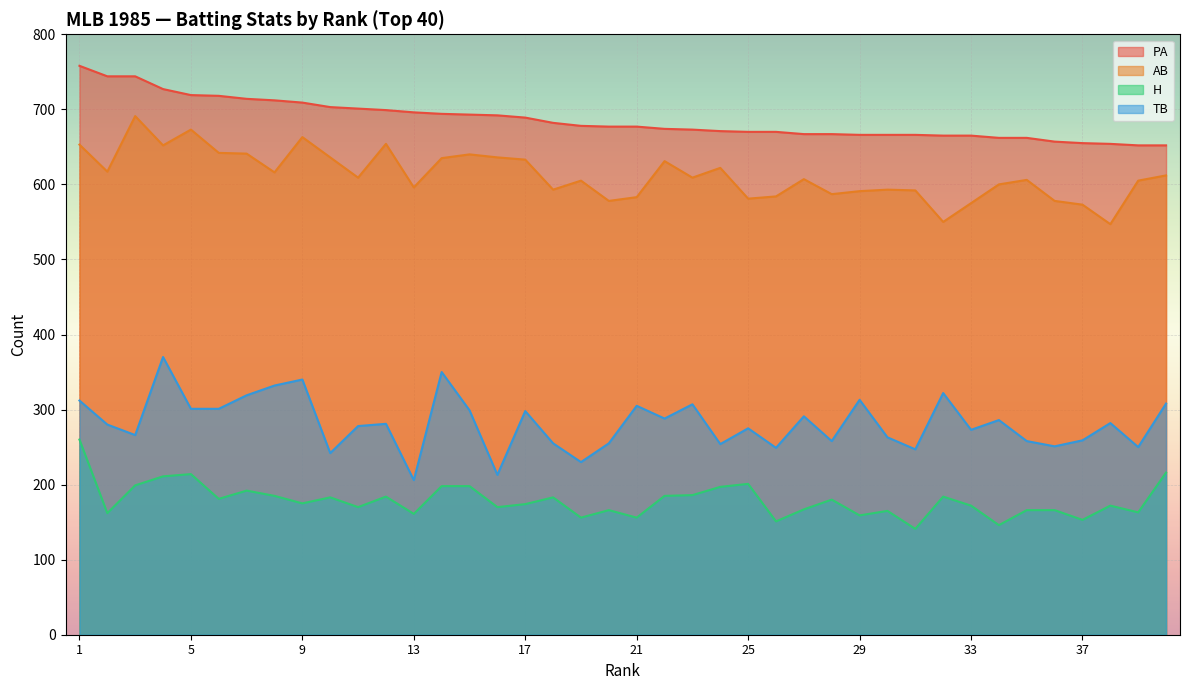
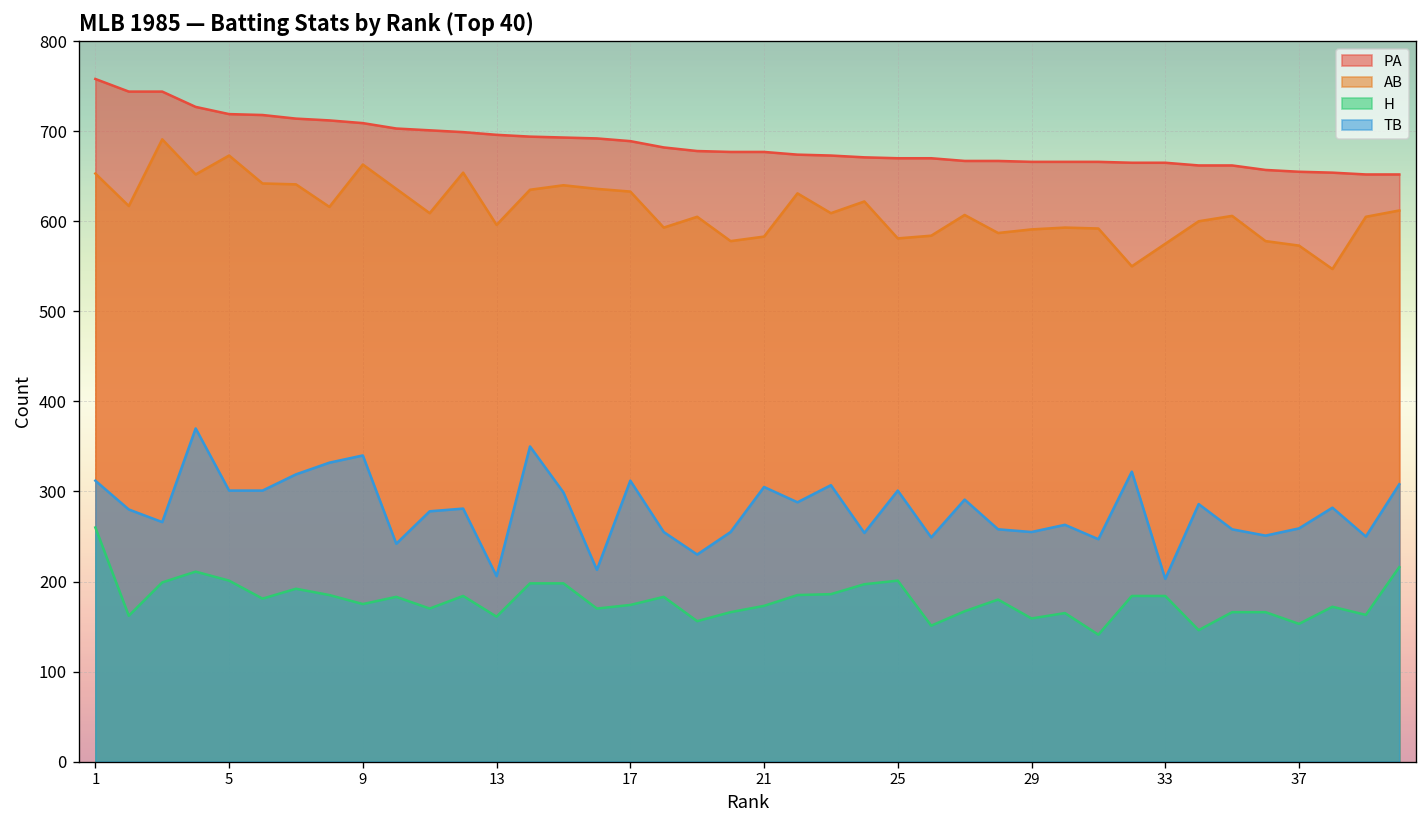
  {
    "H": {
      "1": 260,
-     "5": 210,
+     "5": 200,
      "9": 180,
      "13": 160,
      "17": 170,
-     "21": 160,
+     "21": 170,
      "25": 200,
      "29": 160,
-     "33": 170,
+     "33": 180,
      "37": 150
    },
    "TB": {
      "1": 310,
      "5": 300,
      "9": 340,
      "13": 210,
-     "17": 300,
+     "17": 310,
      "21": 310,
-     "25": 280,
-     "29": 310,
-     "33": 270,
+     "25": 300,
+     "29": 260,
+     "33": 200,
      "37": 260
    }
  }
